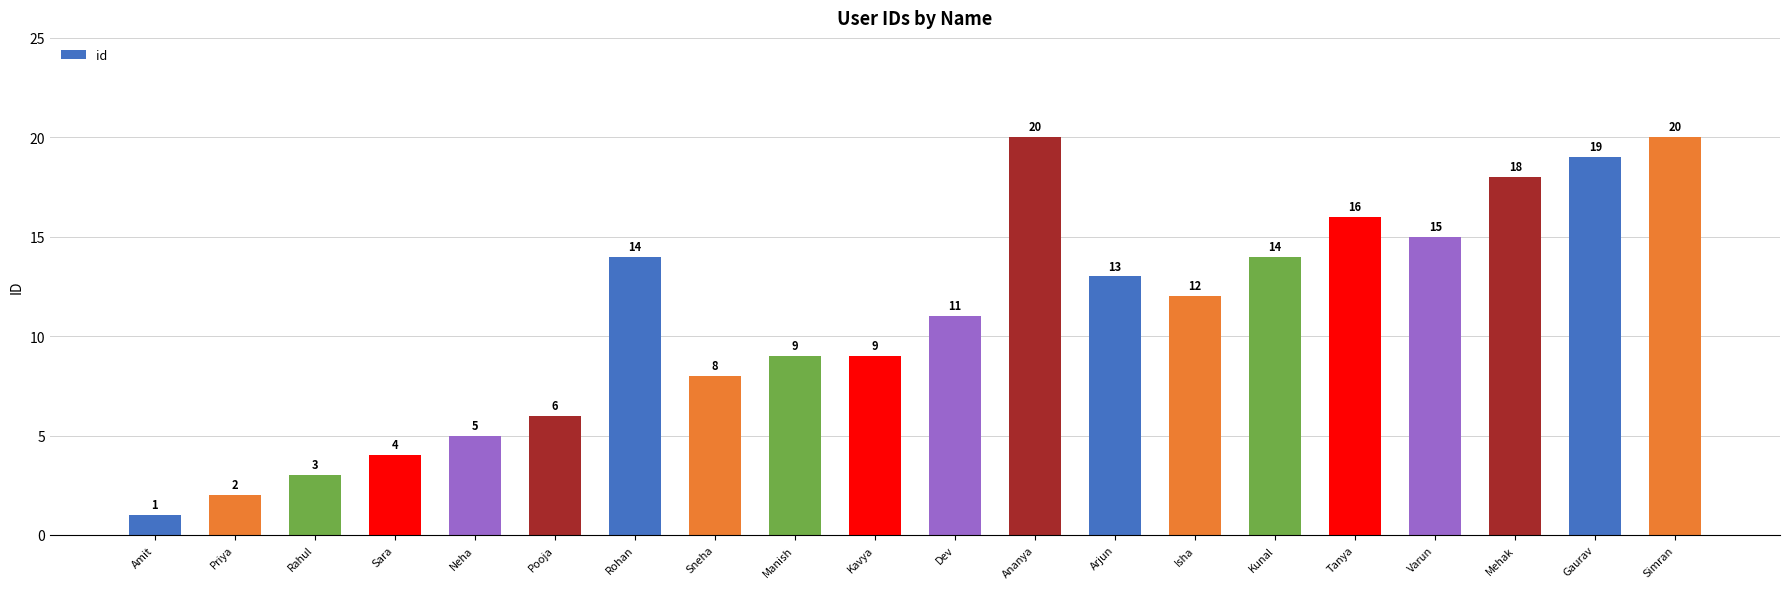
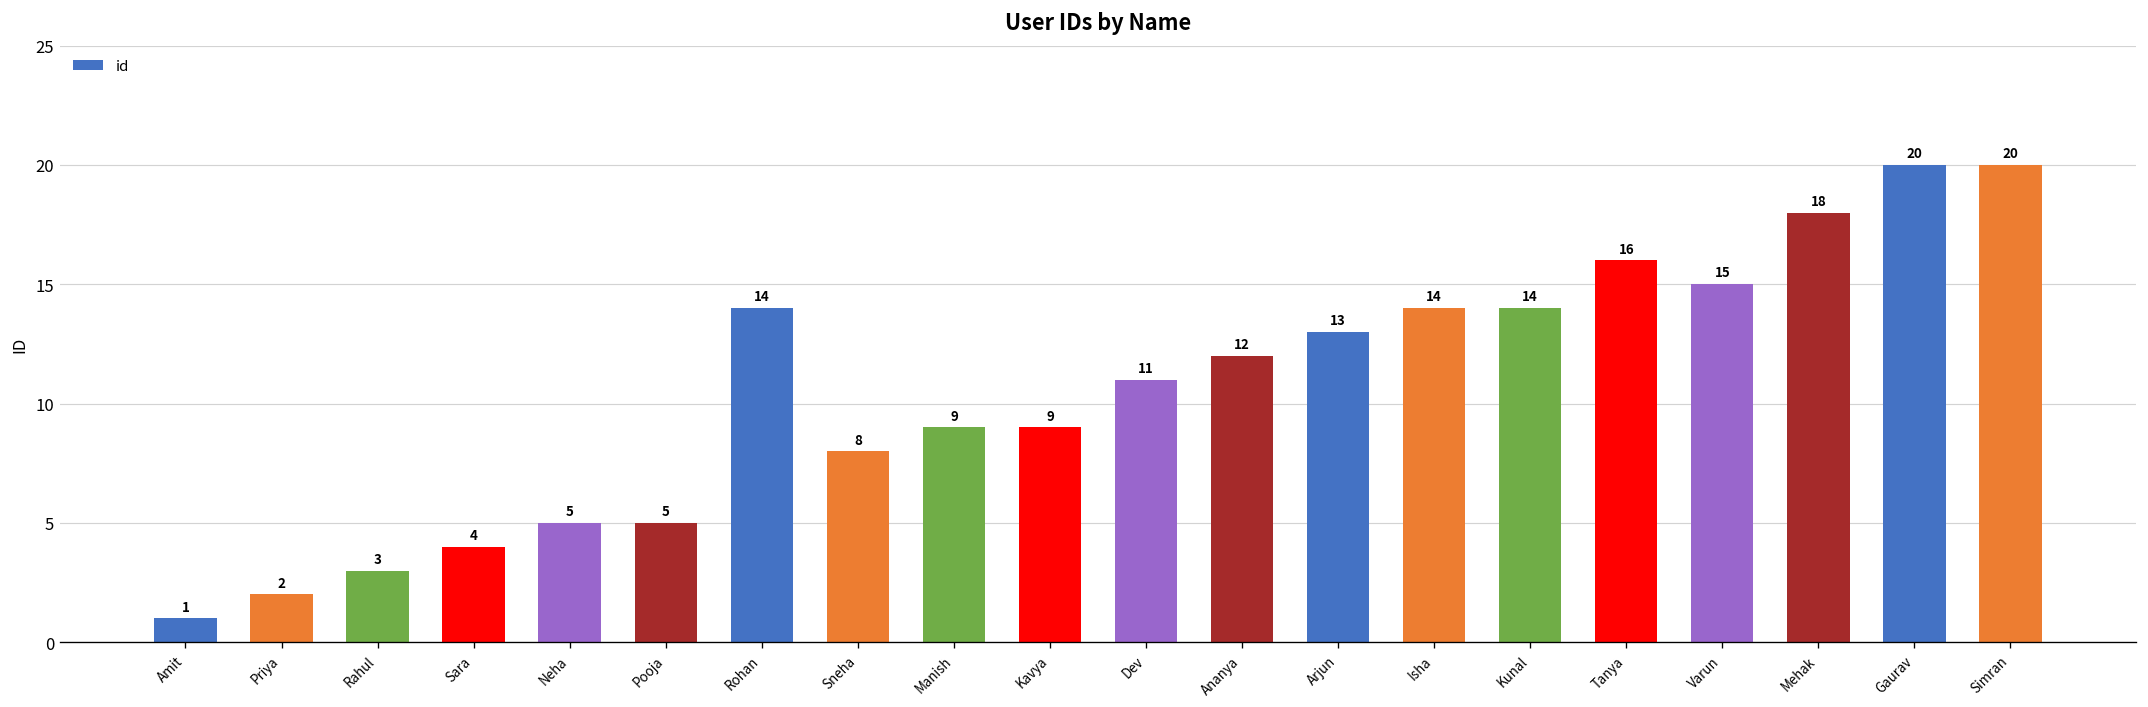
  {
    "Amit": 1,
    "Priya": 2,
    "Rahul": 3,
    "Sara": 4,
    "Neha": 5,
-   "Pooja": 6,
+   "Pooja": 5,
    "Rohan": 14,
    "Sneha": 8,
    "Manish": 9,
    "Kavya": 9,
    "Dev": 11,
-   "Ananya": 20,
+   "Ananya": 12,
    "Arjun": 13,
-   "Isha": 12,
+   "Isha": 14,
    "Kunal": 14,
    "Tanya": 16,
    "Varun": 15,
    "Mehak": 18,
-   "Gaurav": 19,
+   "Gaurav": 20,
    "Simran": 20
  }
